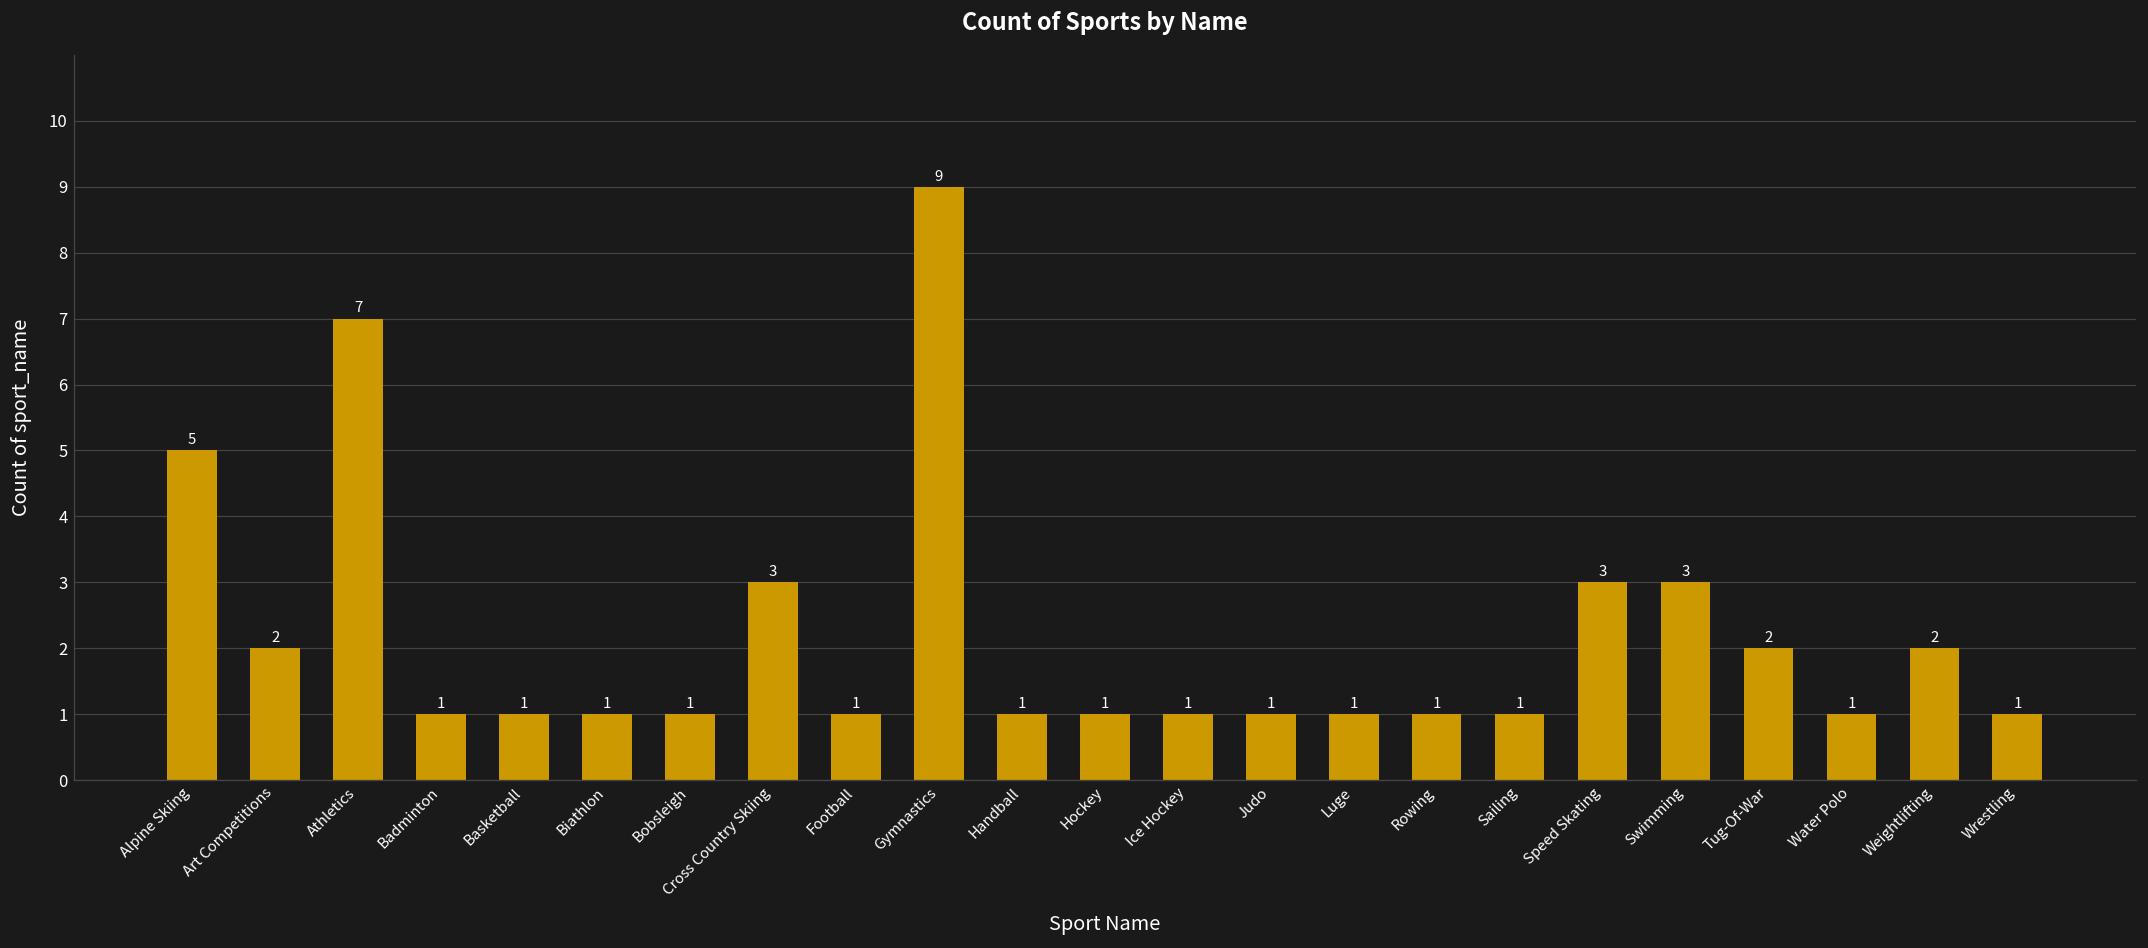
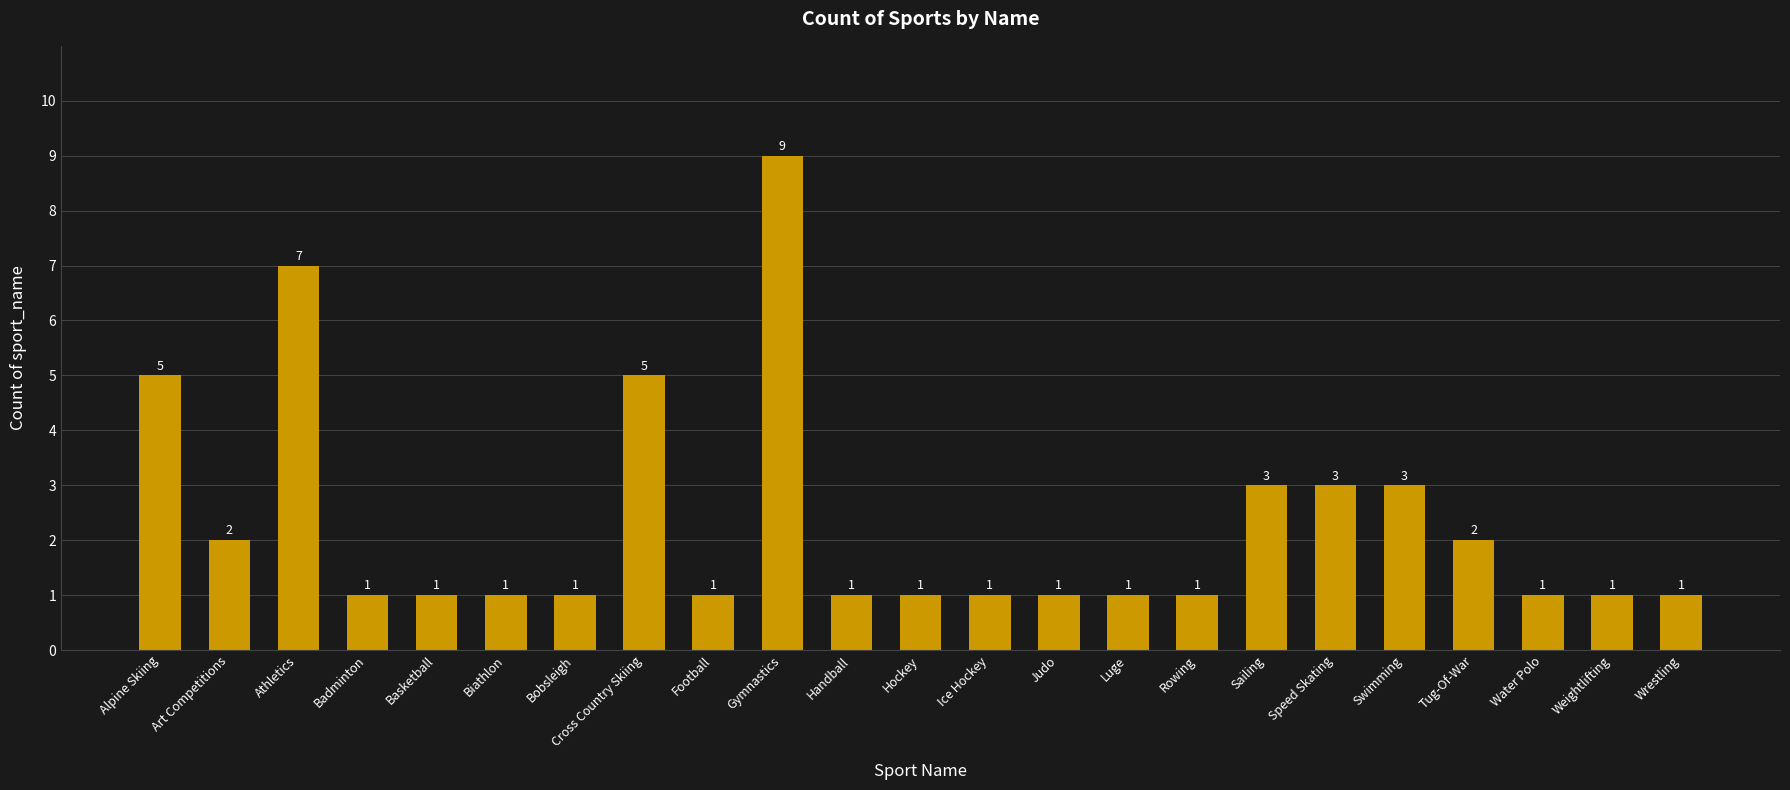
  {
    "Alpine Skiing": 5,
    "Art Competitions": 2,
    "Athletics": 7,
    "Badminton": 1,
    "Basketball": 1,
    "Biathlon": 1,
    "Bobsleigh": 1,
-   "Cross Country Skiing": 3,
+   "Cross Country Skiing": 5,
    "Football": 1,
    "Gymnastics": 9,
    "Handball": 1,
    "Hockey": 1,
    "Ice Hockey": 1,
    "Judo": 1,
    "Luge": 1,
    "Rowing": 1,
-   "Sailing": 1,
+   "Sailing": 3,
    "Speed Skating": 3,
    "Swimming": 3,
    "Tug-Of-War": 2,
    "Water Polo": 1,
-   "Weightlifting": 2,
+   "Weightlifting": 1,
    "Wrestling": 1
  }
